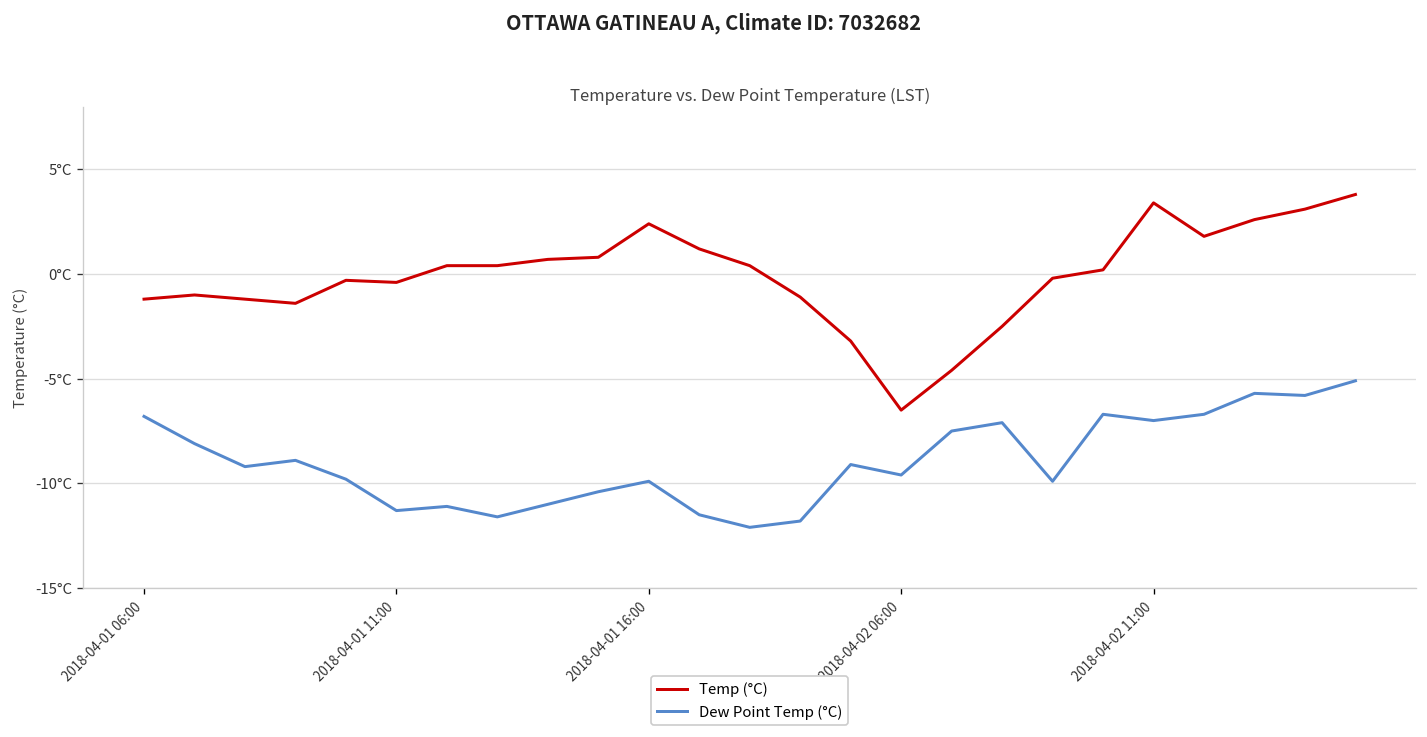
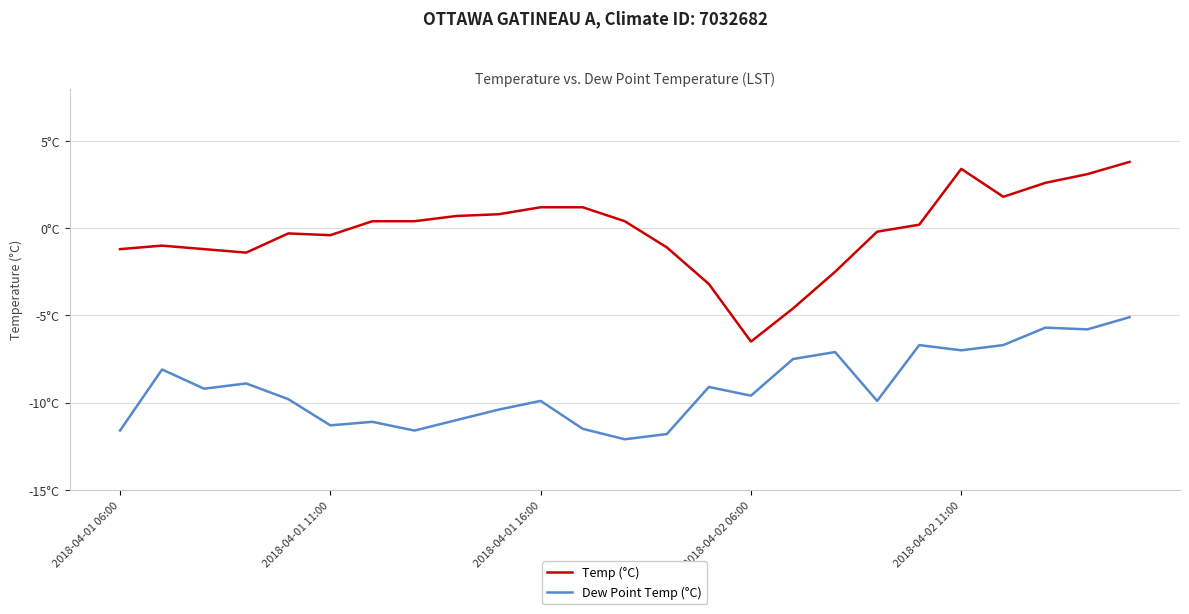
  {
    "Temp (°C)": {
      "2018-04-01 06:00": "-1.2°C",
      "2018-04-01 11:00": "-0.4°C",
-     "2018-04-01 16:00": "2.4°C",
+     "2018-04-01 16:00": "1.2°C",
      "2018-04-02 06:00": "-6.5°C",
      "2018-04-02 11:00": "3.4°C"
    },
    "Dew Point Temp (°C)": {
-     "2018-04-01 06:00": "-6.8°C",
+     "2018-04-01 06:00": "-11.6°C",
      "2018-04-01 11:00": "-11.3°C",
      "2018-04-01 16:00": "-9.9°C",
      "2018-04-02 06:00": "-9.6°C",
      "2018-04-02 11:00": "-7.0°C"
    }
  }
